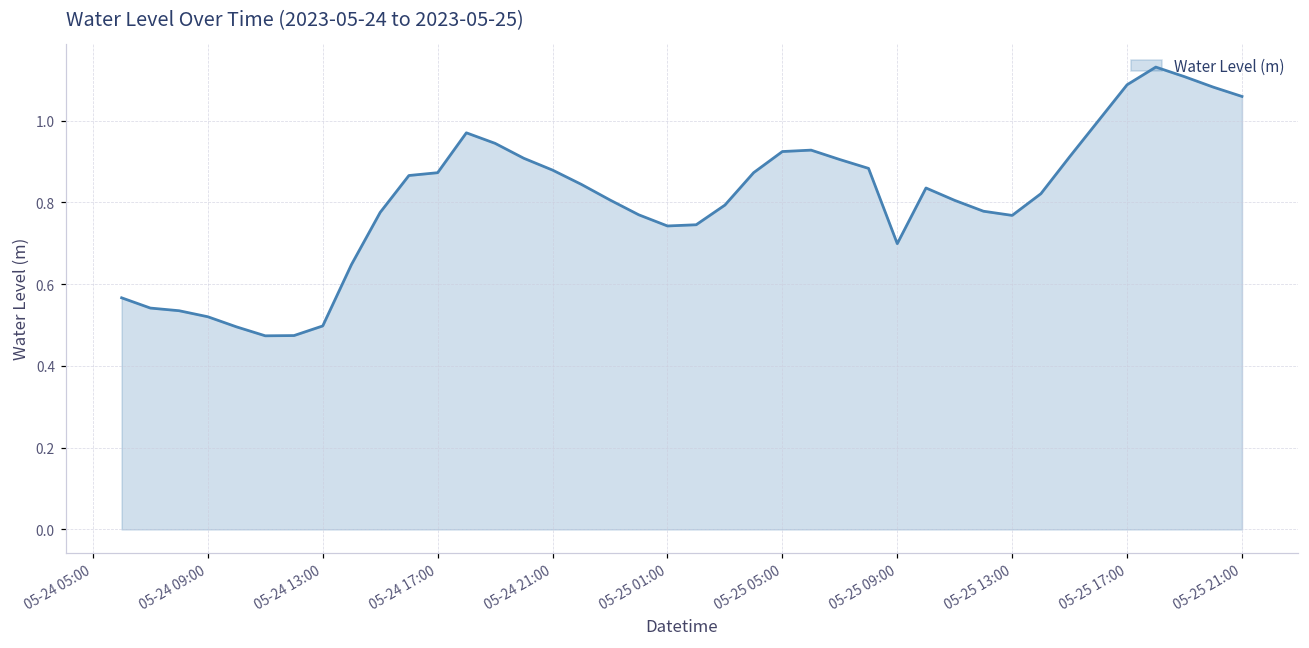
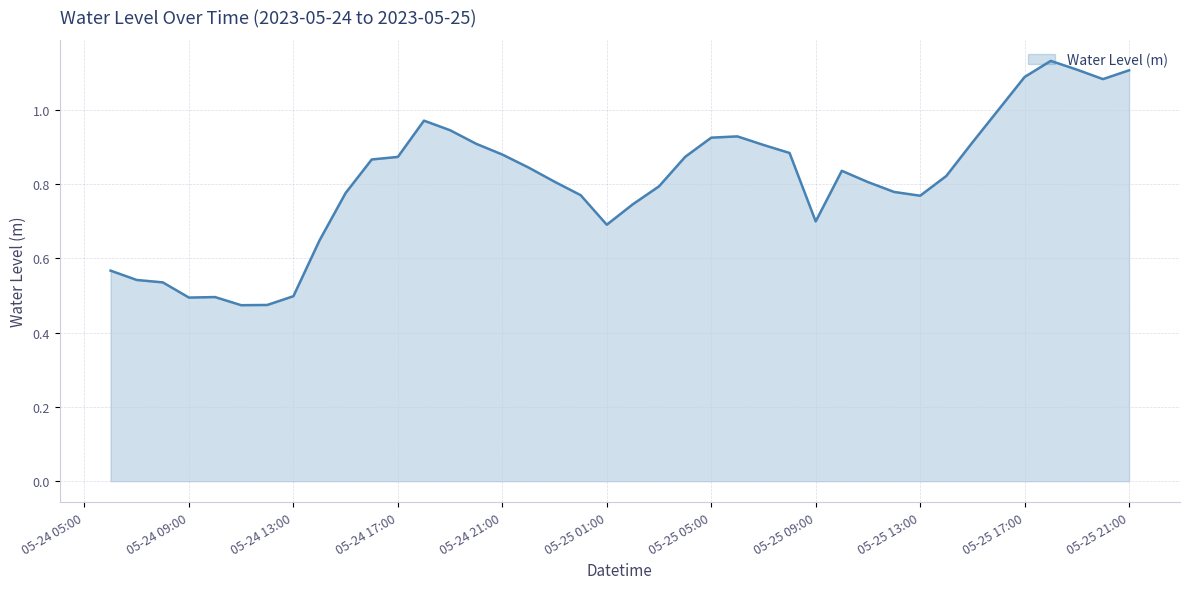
  {
-   "05-24 09:00": 0.52,
+   "05-24 09:00": 0.49,
    "05-24 13:00": 0.50,
    "05-24 17:00": 0.87,
    "05-24 21:00": 0.88,
-   "05-25 01:00": 0.74,
+   "05-25 01:00": 0.69,
    "05-25 05:00": 0.92,
    "05-25 09:00": 0.70,
    "05-25 13:00": 0.77,
    "05-25 17:00": 1.09,
-   "05-25 21:00": 1.06
+   "05-25 21:00": 1.11
  }
